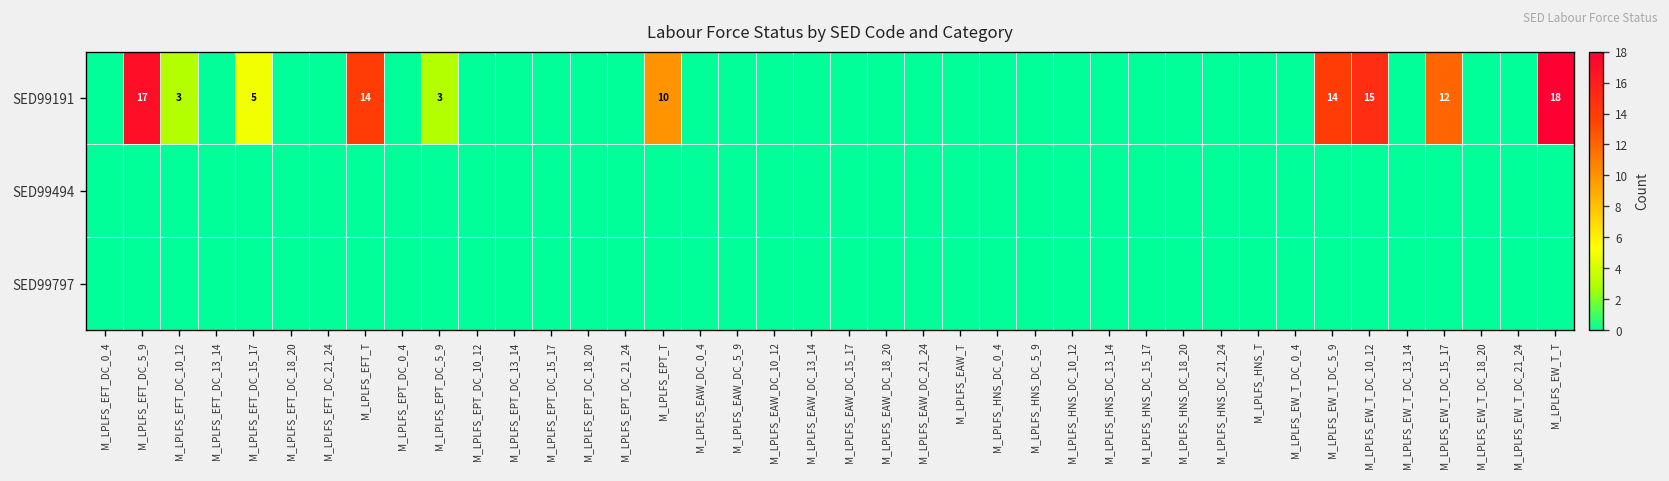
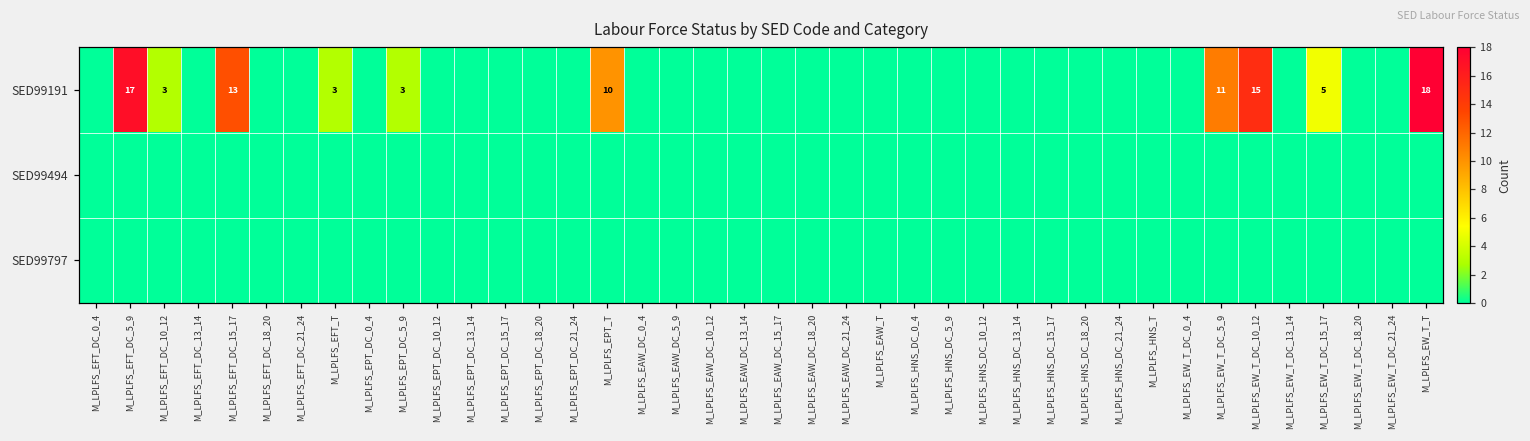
  {
    "SED99191": {
      "M_LPLFS_EFT_DC_5_9": 17,
      "M_LPLFS_EFT_DC_10_12": 3,
-     "M_LPLFS_EFT_DC_15_17": 5,
-     "M_LPLFS_EFT_T": 14,
+     "M_LPLFS_EFT_DC_15_17": 13,
+     "M_LPLFS_EFT_T": 3,
      "M_LPLFS_EPT_DC_5_9": 3,
      "M_LPLFS_EPT_T": 10,
-     "M_LPLFS_EW_T_DC_5_9": 14,
+     "M_LPLFS_EW_T_DC_5_9": 11,
      "M_LPLFS_EW_T_DC_10_12": 15,
-     "M_LPLFS_EW_T_DC_15_17": 12,
+     "M_LPLFS_EW_T_DC_15_17": 5,
      "M_LPLFS_EW_T_T": 18
    }
  }
